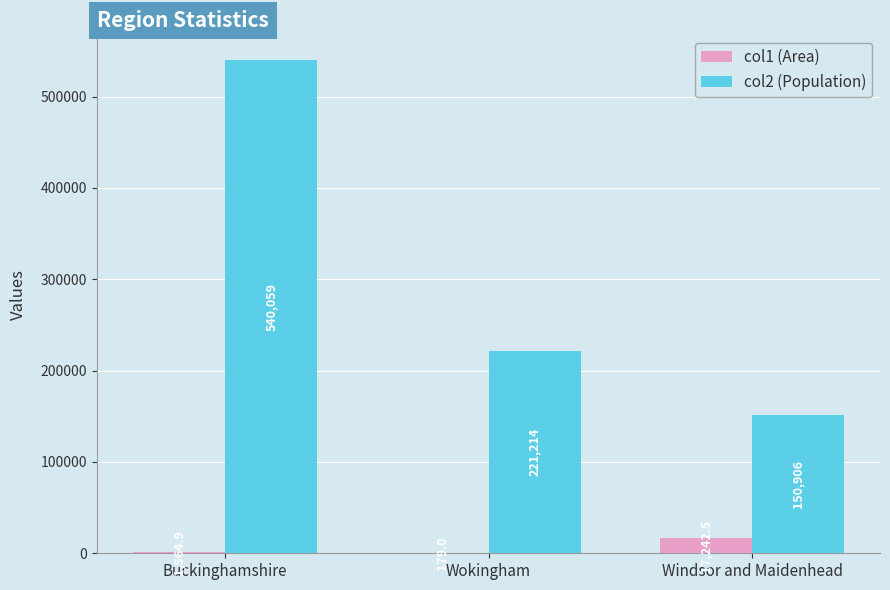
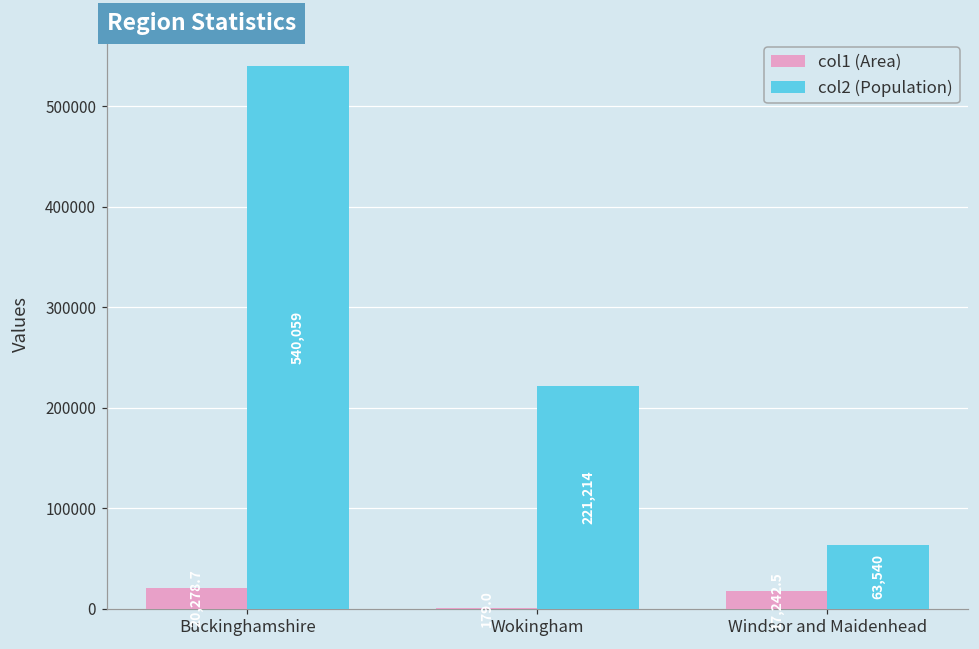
  {
    "col1 (Area)": {
-     "Buckinghamshire": "0",
+     "Buckinghamshire": "20000",
      "Windsor and Maidenhead": "20000"
    },
    "col2 (Population)": {
      "Buckinghamshire": "540,059",
      "Wokingham": "221,214",
-     "Windsor and Maidenhead": "150,906"
+     "Windsor and Maidenhead": "63,540"
    }
  }
